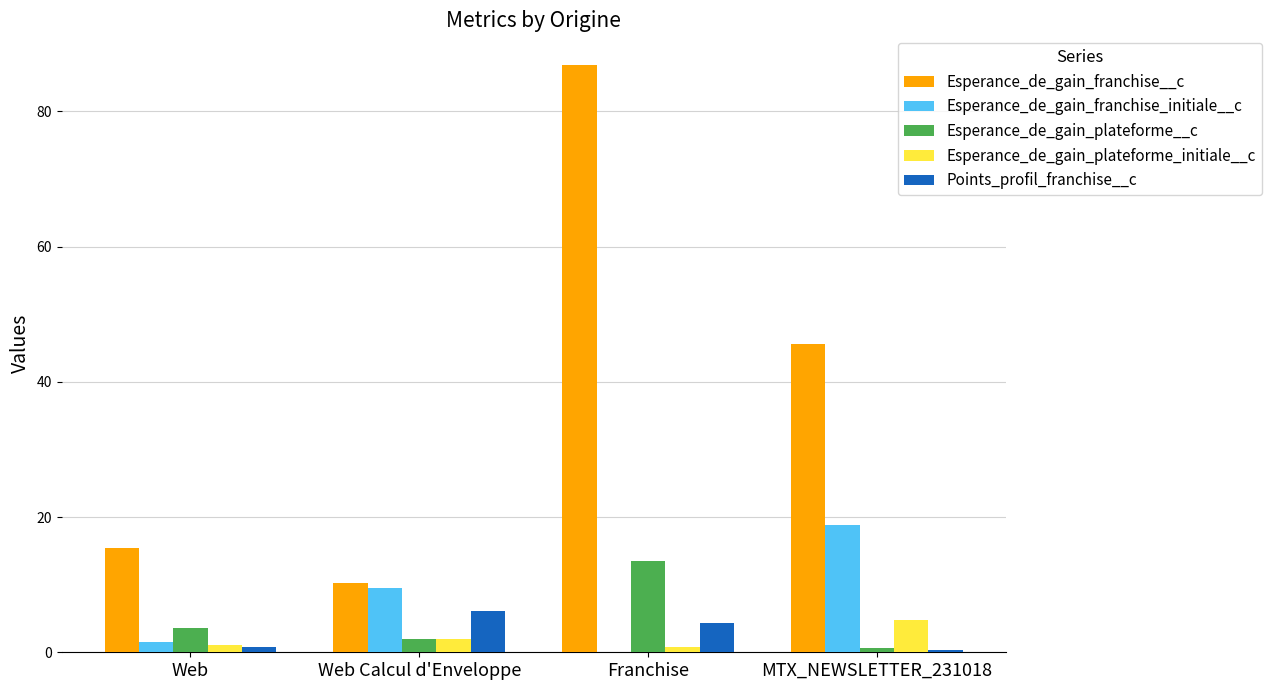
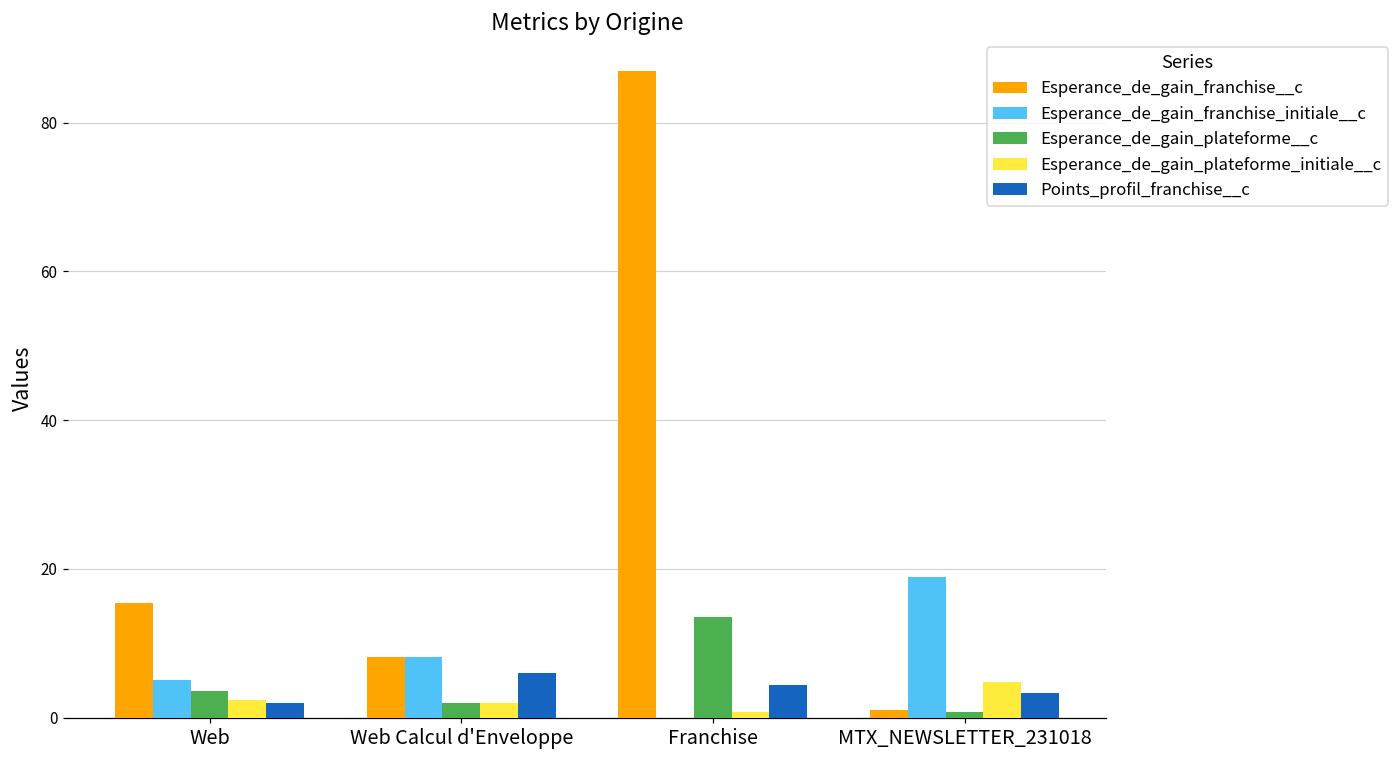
  {
    "Esperance_de_gain_franchise__c": {
      "Web": 15,
-     "Web Calcul d'Enveloppe": 10,
+     "Web Calcul d'Enveloppe": 8,
      "Franchise": 87,
-     "MTX_NEWSLETTER_231018": 46
+     "MTX_NEWSLETTER_231018": 1
    },
    "Esperance_de_gain_franchise_initiale__c": {
-     "Web": 2,
-     "Web Calcul d'Enveloppe": 10,
+     "Web": 5,
+     "Web Calcul d'Enveloppe": 8,
      "Franchise": 0,
      "MTX_NEWSLETTER_231018": 19
    },
    "Esperance_de_gain_plateforme__c": {
      "Web": 4,
      "Web Calcul d'Enveloppe": 2,
      "Franchise": 13,
      "MTX_NEWSLETTER_231018": 1
    },
    "Esperance_de_gain_plateforme_initiale__c": {
-     "Web": 1,
+     "Web": 2,
      "Web Calcul d'Enveloppe": 2,
      "Franchise": 1,
      "MTX_NEWSLETTER_231018": 5
    },
    "Points_profil_franchise__c": {
-     "Web": 1,
+     "Web": 2,
      "Web Calcul d'Enveloppe": 6,
      "Franchise": 4,
-     "MTX_NEWSLETTER_231018": 0
+     "MTX_NEWSLETTER_231018": 3
    }
  }
